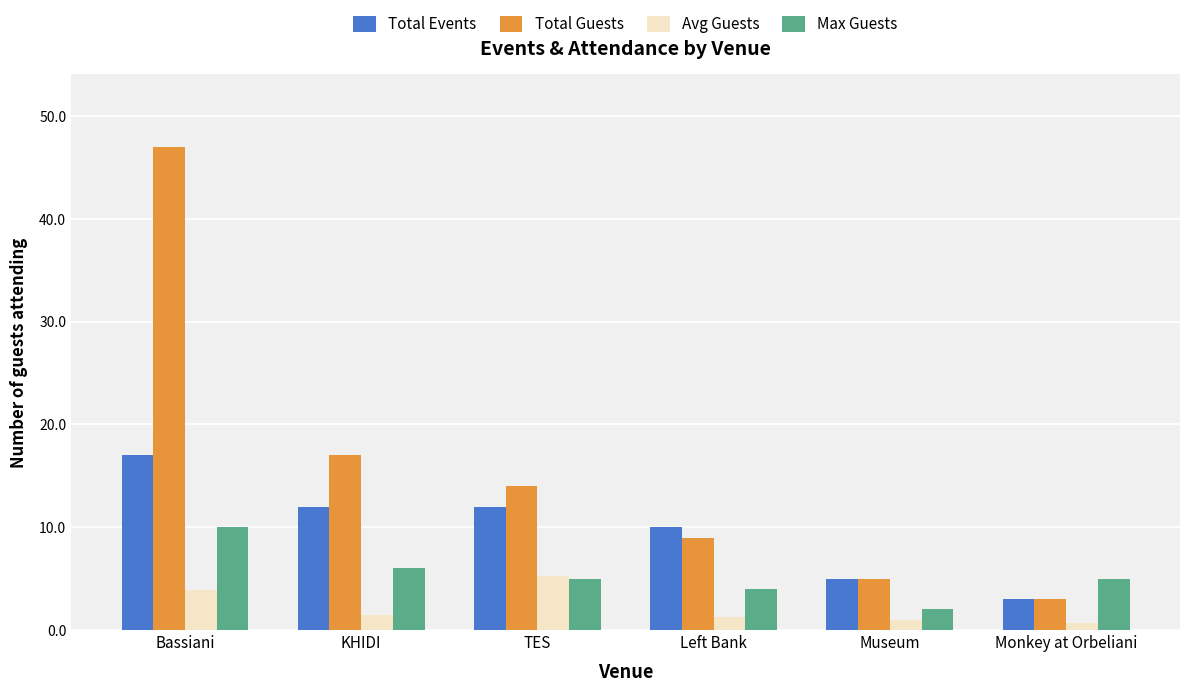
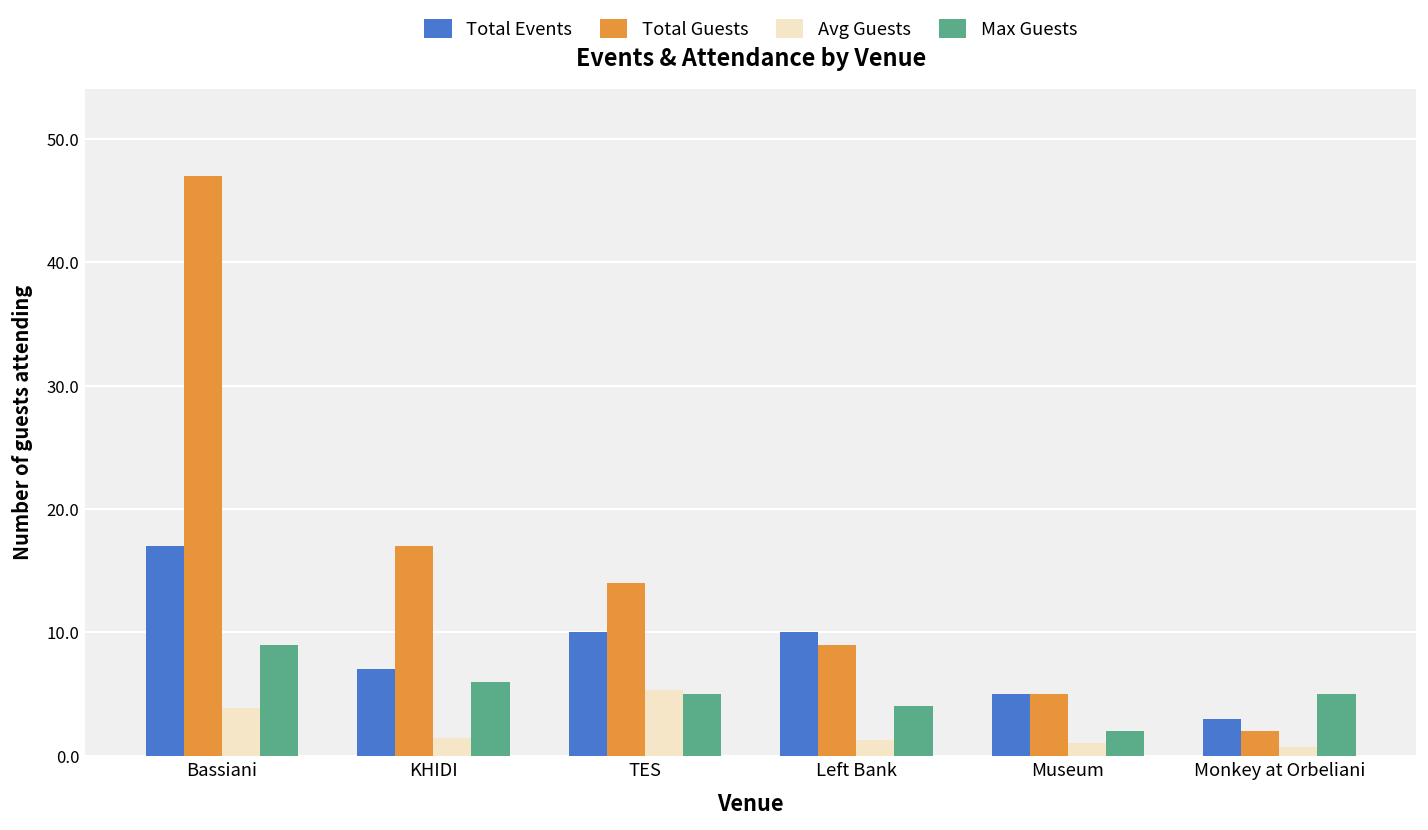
  {
    "Total Events": {
      "Bassiani": 17,
-     "KHIDI": 12,
-     "TES": 12,
+     "KHIDI": 7,
+     "TES": 10,
      "Left Bank": 10,
      "Museum": 5,
      "Monkey at Orbeliani": 3
    },
    "Total Guests": {
      "Bassiani": 47,
      "KHIDI": 17,
      "TES": 14,
      "Left Bank": 9,
      "Museum": 5,
-     "Monkey at Orbeliani": 3
+     "Monkey at Orbeliani": 2
    },
    "Avg Guests": {
      "Bassiani": 4,
      "KHIDI": 1.4,
      "TES": 5.3,
      "Left Bank": 1.3,
      "Museum": 1,
      "Monkey at Orbeliani": 0.7
    },
    "Max Guests": {
-     "Bassiani": 10,
+     "Bassiani": 9,
      "KHIDI": 6,
      "TES": 5,
      "Left Bank": 4,
      "Museum": 2,
      "Monkey at Orbeliani": 5
    }
  }
